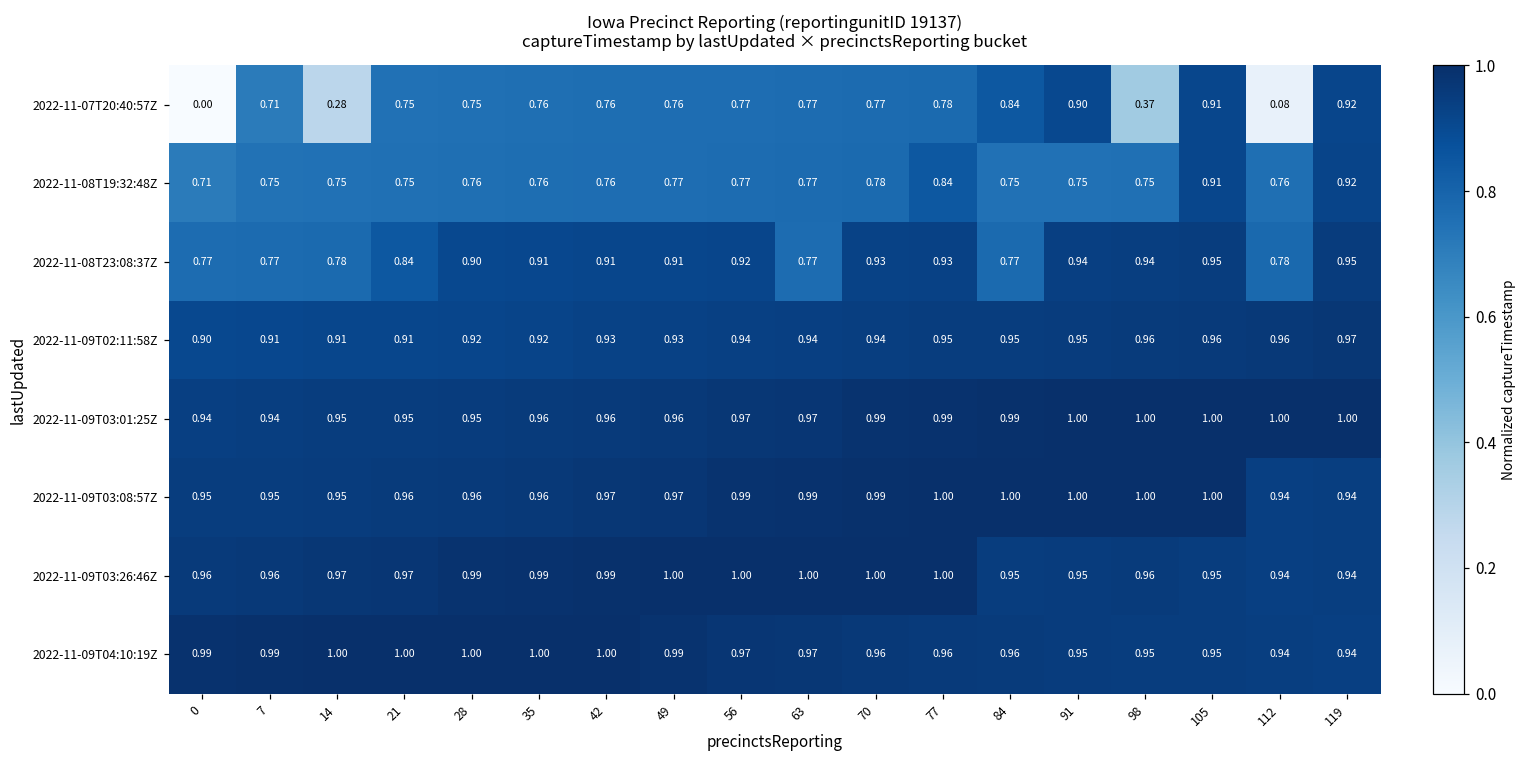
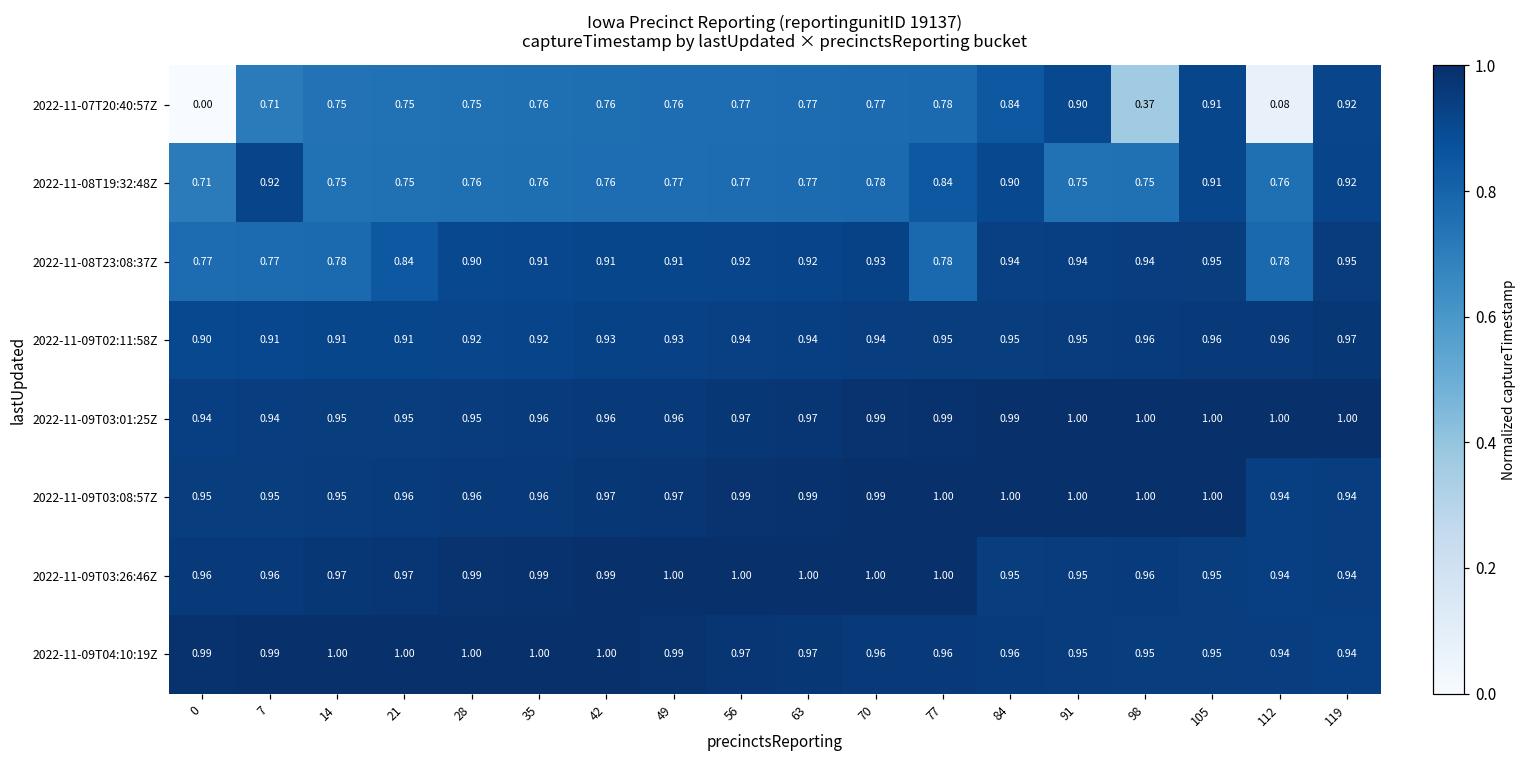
  {
    "2022-11-07T20:40:57Z": {
      "0": 0.00,
      "7": 0.71,
-     "14": 0.28,
+     "14": 0.75,
      "21": 0.75,
      "28": 0.75,
      "35": 0.76,
      "42": 0.76,
      "49": 0.76,
      "56": 0.77,
      "63": 0.77,
      "70": 0.77,
      "77": 0.78,
      "84": 0.84,
      "91": 0.90,
      "98": 0.37,
      "105": 0.91,
      "112": 0.08,
      "119": 0.92
    },
    "2022-11-08T19:32:48Z": {
      "0": 0.71,
-     "7": 0.75,
+     "7": 0.92,
      "14": 0.75,
      "21": 0.75,
      "28": 0.76,
      "35": 0.76,
      "42": 0.76,
      "49": 0.77,
      "56": 0.77,
      "63": 0.77,
      "70": 0.78,
      "77": 0.84,
-     "84": 0.75,
+     "84": 0.90,
      "91": 0.75,
      "98": 0.75,
      "105": 0.91,
      "112": 0.76,
      "119": 0.92
    },
    "2022-11-08T23:08:37Z": {
      "0": 0.77,
      "7": 0.77,
      "14": 0.78,
      "21": 0.84,
      "28": 0.90,
      "35": 0.91,
      "42": 0.91,
      "49": 0.91,
      "56": 0.92,
-     "63": 0.77,
+     "63": 0.92,
      "70": 0.93,
-     "77": 0.93,
-     "84": 0.77,
+     "77": 0.78,
+     "84": 0.94,
      "91": 0.94,
      "98": 0.94,
      "105": 0.95,
      "112": 0.78,
      "119": 0.95
    },
    "2022-11-09T02:11:58Z": {
      "0": 0.90,
      "7": 0.91,
      "14": 0.91,
      "21": 0.91,
      "28": 0.92,
      "35": 0.92,
      "42": 0.93,
      "49": 0.93,
      "56": 0.94,
      "63": 0.94,
      "70": 0.94,
      "77": 0.95,
      "84": 0.95,
      "91": 0.95,
      "98": 0.96,
      "105": 0.96,
      "112": 0.96,
      "119": 0.97
    },
    "2022-11-09T03:01:25Z": {
      "0": 0.94,
      "7": 0.94,
      "14": 0.95,
      "21": 0.95,
      "28": 0.95,
      "35": 0.96,
      "42": 0.96,
      "49": 0.96,
      "56": 0.97,
      "63": 0.97,
      "70": 0.99,
      "77": 0.99,
      "84": 0.99,
      "91": 1.00,
      "98": 1.00,
      "105": 1.00,
      "112": 1.00,
      "119": 1.00
    },
    "2022-11-09T03:08:57Z": {
      "0": 0.95,
      "7": 0.95,
      "14": 0.95,
      "21": 0.96,
      "28": 0.96,
      "35": 0.96,
      "42": 0.97,
      "49": 0.97,
      "56": 0.99,
      "63": 0.99,
      "70": 0.99,
      "77": 1.00,
      "84": 1.00,
      "91": 1.00,
      "98": 1.00,
      "105": 1.00,
      "112": 0.94,
      "119": 0.94
    },
    "2022-11-09T03:26:46Z": {
      "0": 0.96,
      "7": 0.96,
      "14": 0.97,
      "21": 0.97,
      "28": 0.99,
      "35": 0.99,
      "42": 0.99,
      "49": 1.00,
      "56": 1.00,
      "63": 1.00,
      "70": 1.00,
      "77": 1.00,
      "84": 0.95,
      "91": 0.95,
      "98": 0.96,
      "105": 0.95,
      "112": 0.94,
      "119": 0.94
    },
    "2022-11-09T04:10:19Z": {
      "0": 0.99,
      "7": 0.99,
      "14": 1.00,
      "21": 1.00,
      "28": 1.00,
      "35": 1.00,
      "42": 1.00,
      "49": 0.99,
      "56": 0.97,
      "63": 0.97,
      "70": 0.96,
      "77": 0.96,
      "84": 0.96,
      "91": 0.95,
      "98": 0.95,
      "105": 0.95,
      "112": 0.94,
      "119": 0.94
    }
  }
